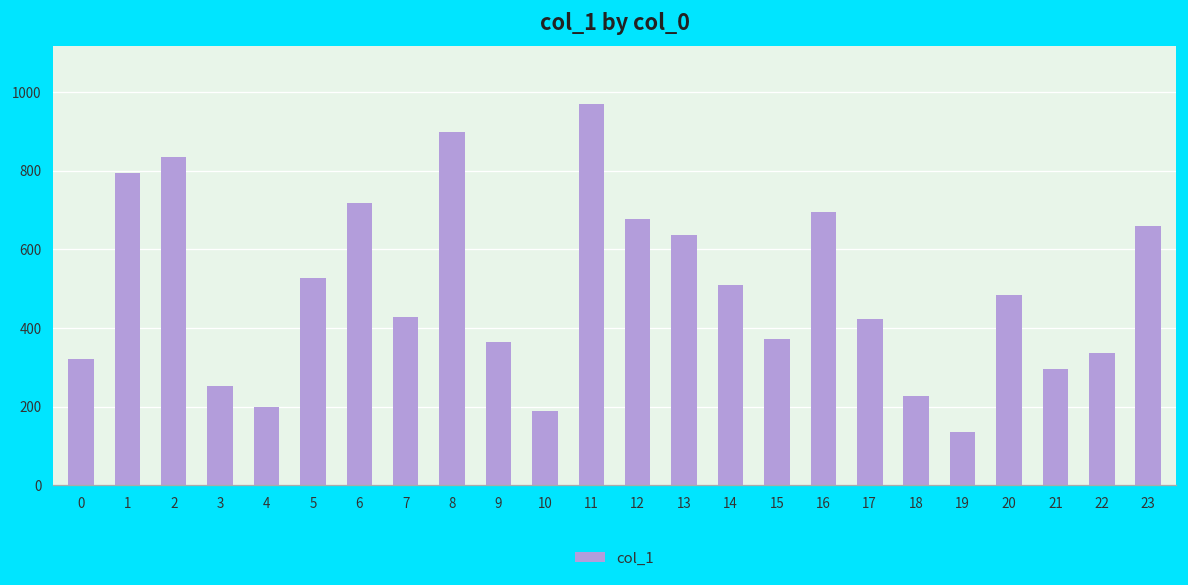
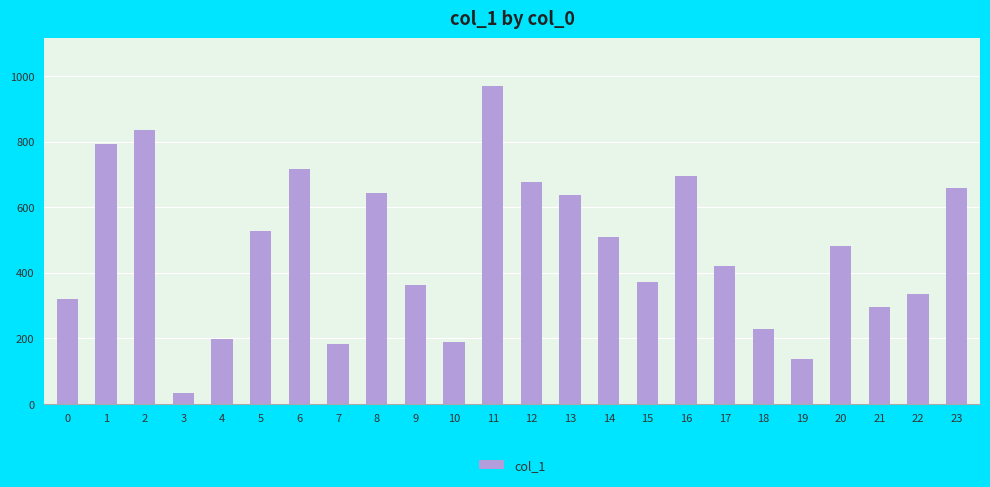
  {
    "0": 320,
    "1": 790,
    "2": 830,
-   "3": 250,
+   "3": 30,
    "4": 200,
    "5": 530,
    "6": 720,
-   "7": 430,
-   "8": 900,
+   "7": 180,
+   "8": 640,
    "9": 360,
    "10": 190,
    "11": 970,
    "12": 680,
    "13": 640,
    "14": 510,
    "15": 370,
    "16": 690,
    "17": 420,
    "18": 230,
    "19": 140,
    "20": 480,
    "21": 300,
    "22": 340,
    "23": 660
  }
